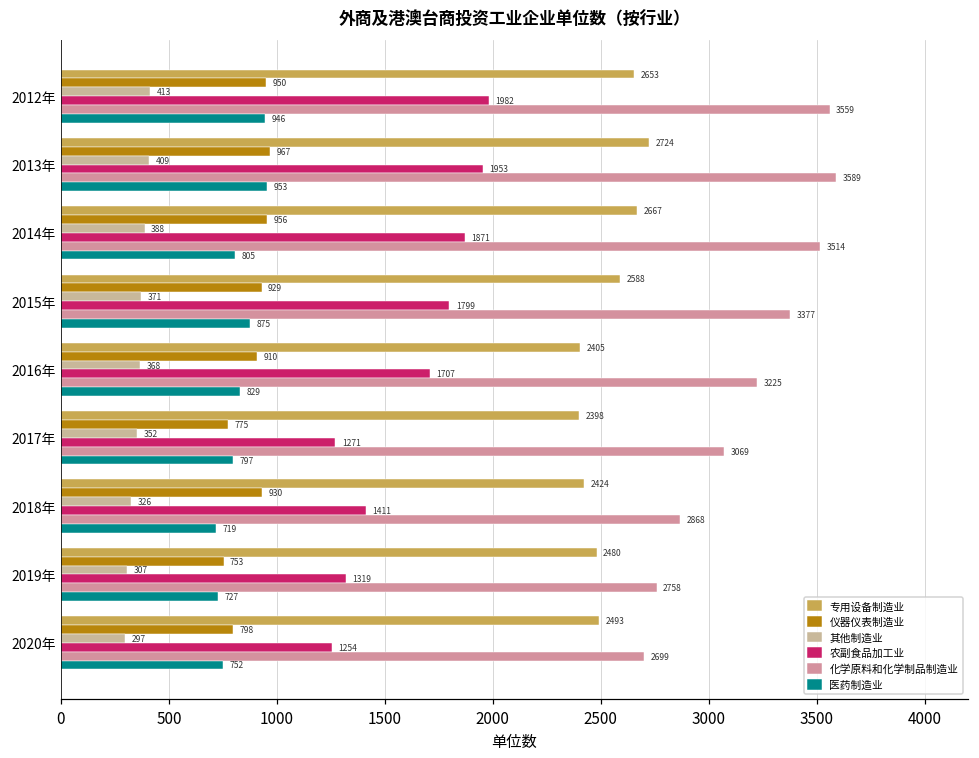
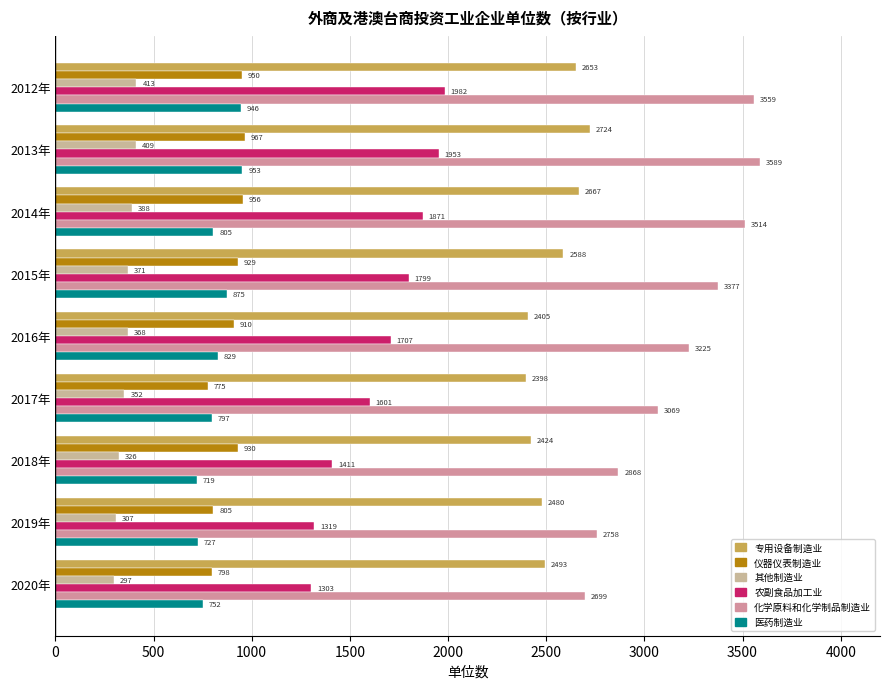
  {
    "专用设备制造业": {
      "2012年": 2653,
      "2013年": 2724,
      "2014年": 2667,
      "2015年": 2588,
      "2016年": 2405,
      "2017年": 2398,
      "2018年": 2424,
      "2019年": 2480,
      "2020年": 2493
    },
    "仪器仪表制造业": {
      "2012年": 950,
      "2013年": 967,
      "2014年": 956,
      "2015年": 929,
      "2016年": 910,
      "2017年": 775,
      "2018年": 930,
-     "2019年": 753,
+     "2019年": 805,
      "2020年": 798
    },
    "农副食品加工业": {
      "2012年": 1982,
      "2013年": 1953,
      "2014年": 1871,
      "2015年": 1799,
      "2016年": 1707,
-     "2017年": 1271,
+     "2017年": 1601,
      "2018年": 1411,
      "2019年": 1319,
-     "2020年": 1254
+     "2020年": 1303
    },
    "医药制造业": {
      "2012年": 946,
      "2013年": 953,
      "2014年": 805,
      "2015年": 875,
      "2016年": 829,
      "2017年": 797,
      "2018年": 719,
      "2019年": 727,
      "2020年": 752
    }
  }
